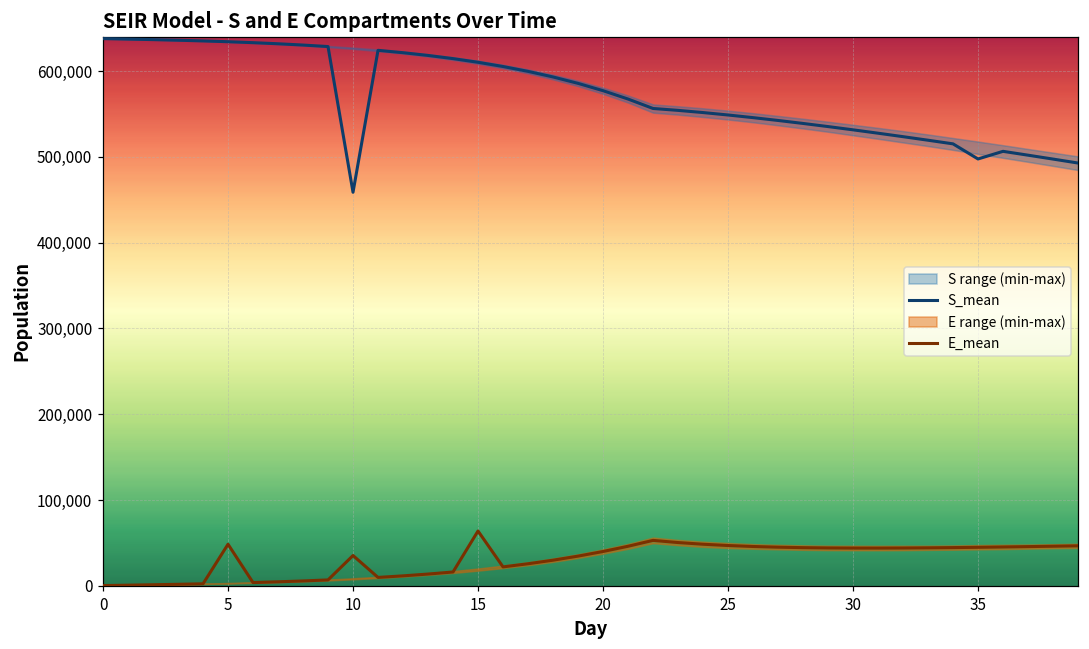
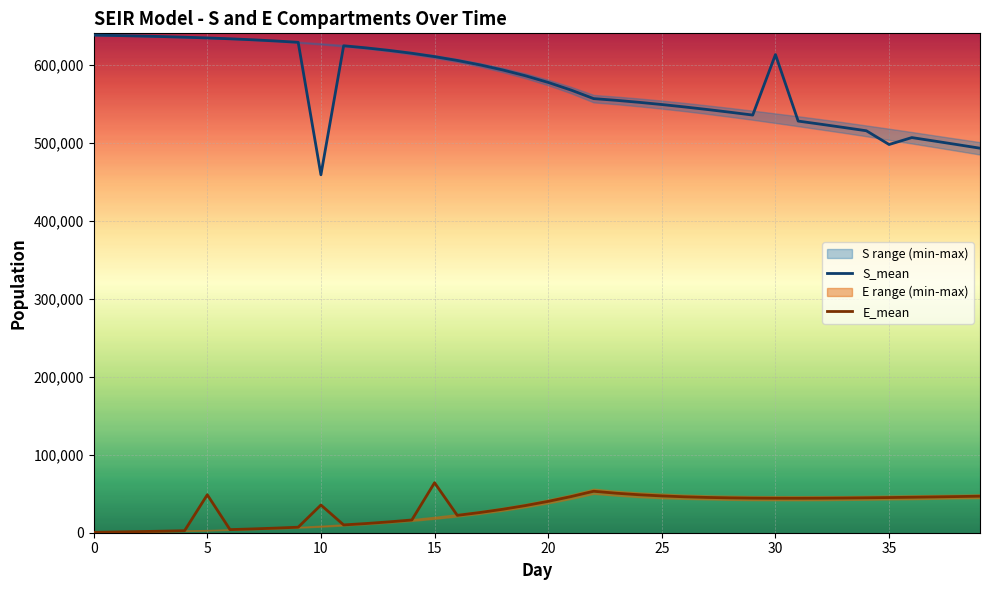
  {
    "S_mean": {
      "10": "460,000",
      "20": "580,000",
      "25": "550,000",
-     "30": "530,000",
+     "30": "610,000",
      "35": "500,000"
    },
    "E_mean": {
      "5": "50,000",
      "10": "40,000",
      "15": "60,000"
    }
  }
